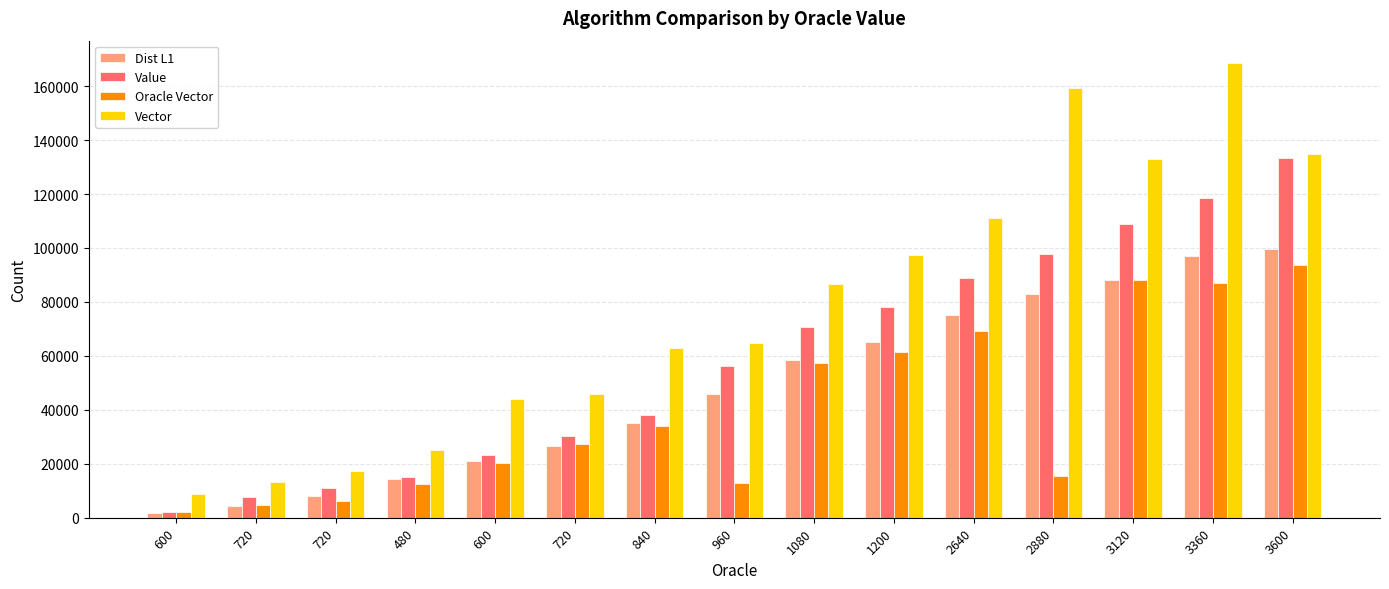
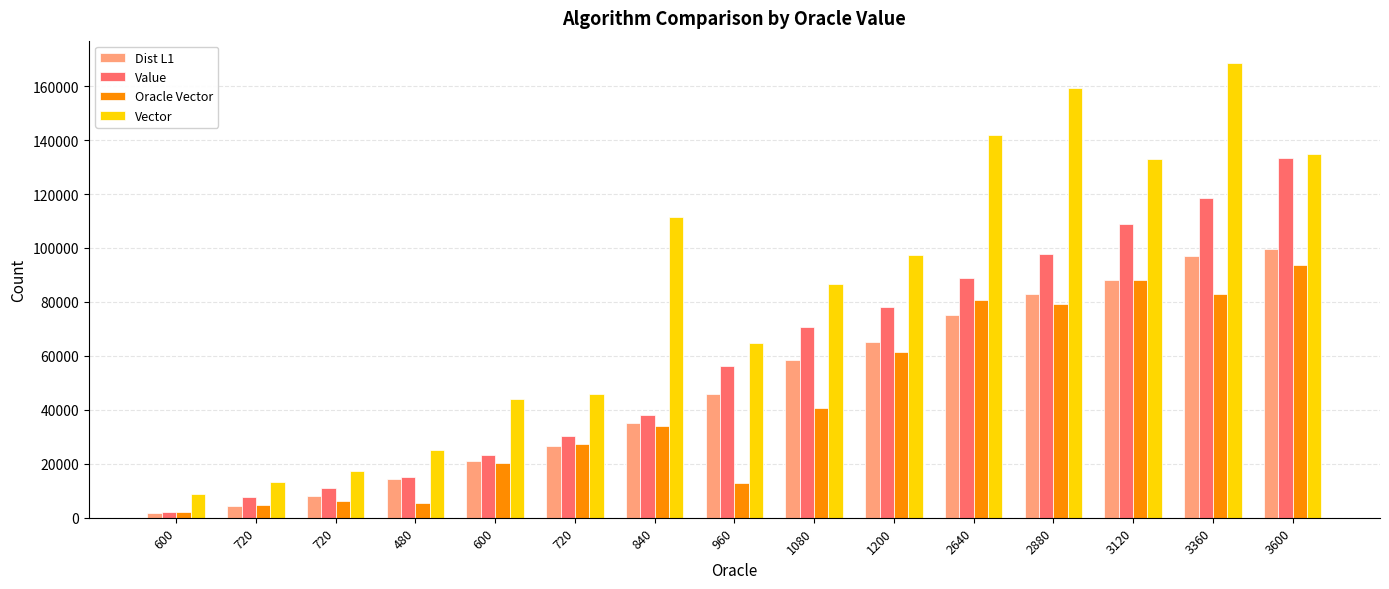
  {
    "Oracle Vector": {
-     "480": 13000,
+     "480": 5000,
      "840": 34000,
      "960": 13000,
-     "1080": 57000,
+     "1080": 41000,
      "1200": 62000,
-     "2640": 69000,
-     "2880": 15000,
+     "2640": 81000,
+     "2880": 79000,
      "3120": 88000,
-     "3360": 87000,
+     "3360": 83000,
      "3600": 94000
    },
    "Vector": {
      "480": 25000,
-     "840": 63000,
+     "840": 111000,
      "960": 65000,
      "1080": 87000,
      "1200": 97000,
-     "2640": 111000,
+     "2640": 142000,
      "2880": 159000,
      "3120": 133000,
      "3360": 168000,
      "3600": 135000
    }
  }
